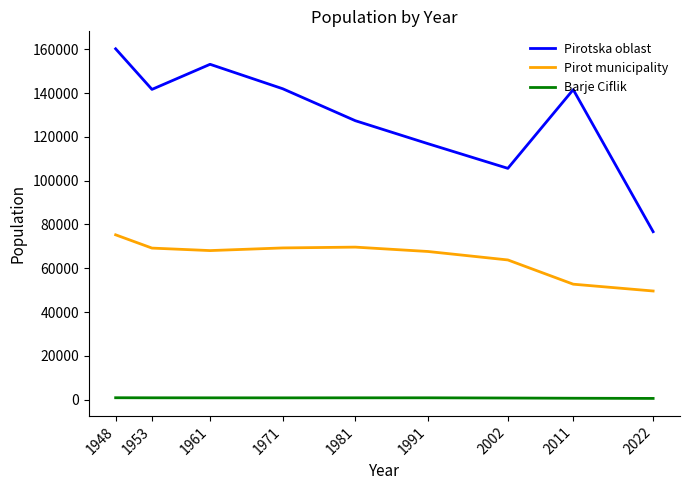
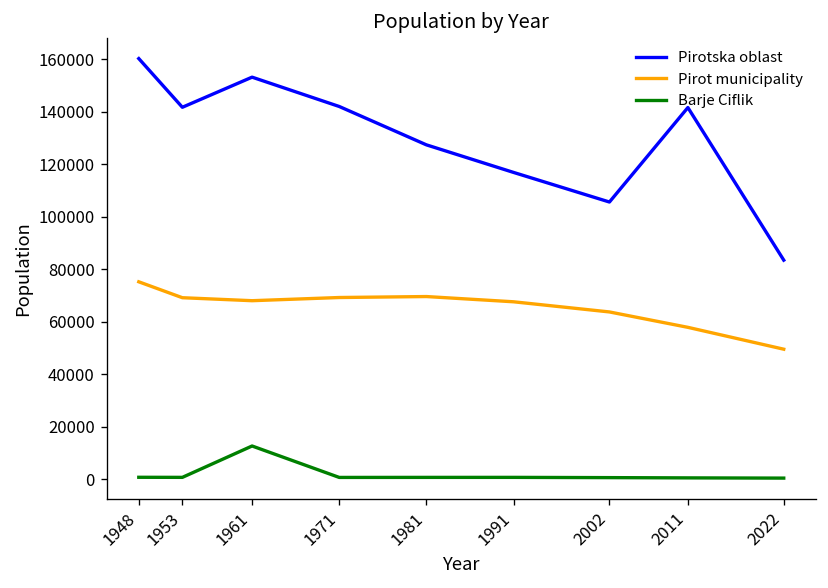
  {
    "Pirotska oblast": {
      "1948": 160000,
      "1953": 142000,
      "1961": 153000,
      "1971": 142000,
      "1981": 127000,
      "1991": 117000,
      "2002": 106000,
      "2011": 142000,
-     "2022": 77000
+     "2022": 84000
    },
    "Pirot municipality": {
      "1948": 75000,
      "1953": 69000,
      "1961": 68000,
      "1971": 69000,
      "1981": 70000,
      "1991": 68000,
      "2002": 64000,
-     "2011": 53000,
+     "2011": 58000,
      "2022": 50000
    },
    "Barje Ciflik": {
      "1948": 1000,
      "1953": 1000,
-     "1961": 1000,
+     "1961": 13000,
      "1971": 1000,
      "1981": 1000,
      "1991": 1000,
      "2002": 1000,
      "2011": 1000,
      "2022": 1000
    }
  }
